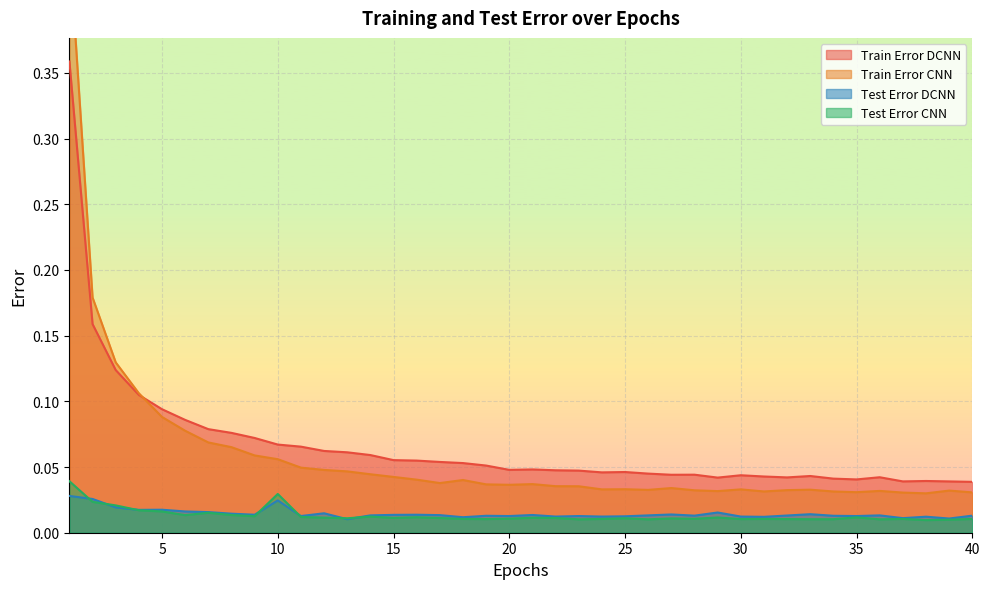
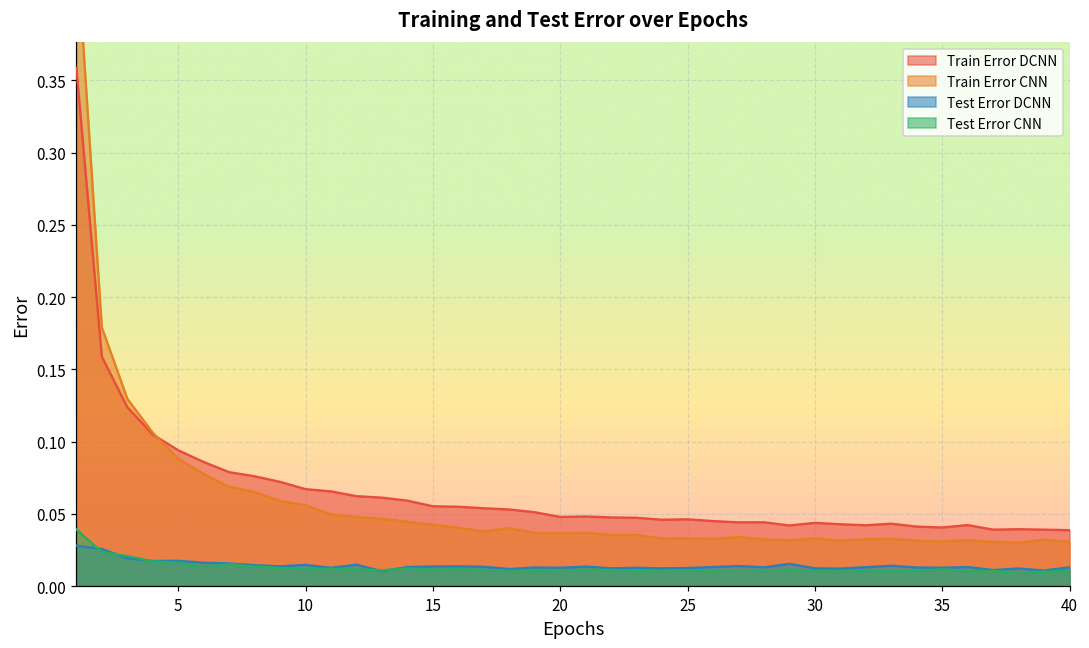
  {
    "Test Error DCNN": {
-     "10": 0.025,
+     "10": 0.015,
      "15": 0.014,
      "20": 0.013,
      "40": 0.013
    },
    "Test Error CNN": {
-     "10": 0.030,
+     "10": 0.012,
      "15": 0.011,
      "20": 0.011,
      "40": 0.011
    }
  }
